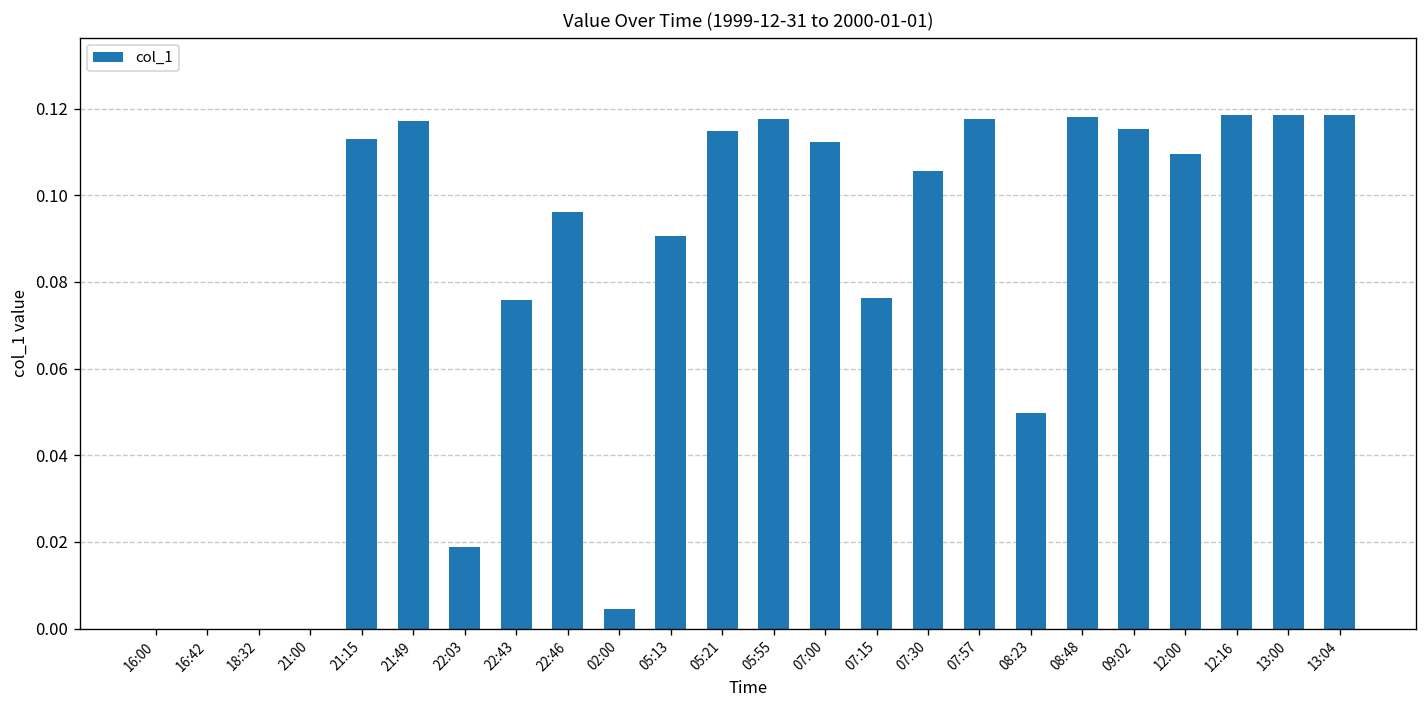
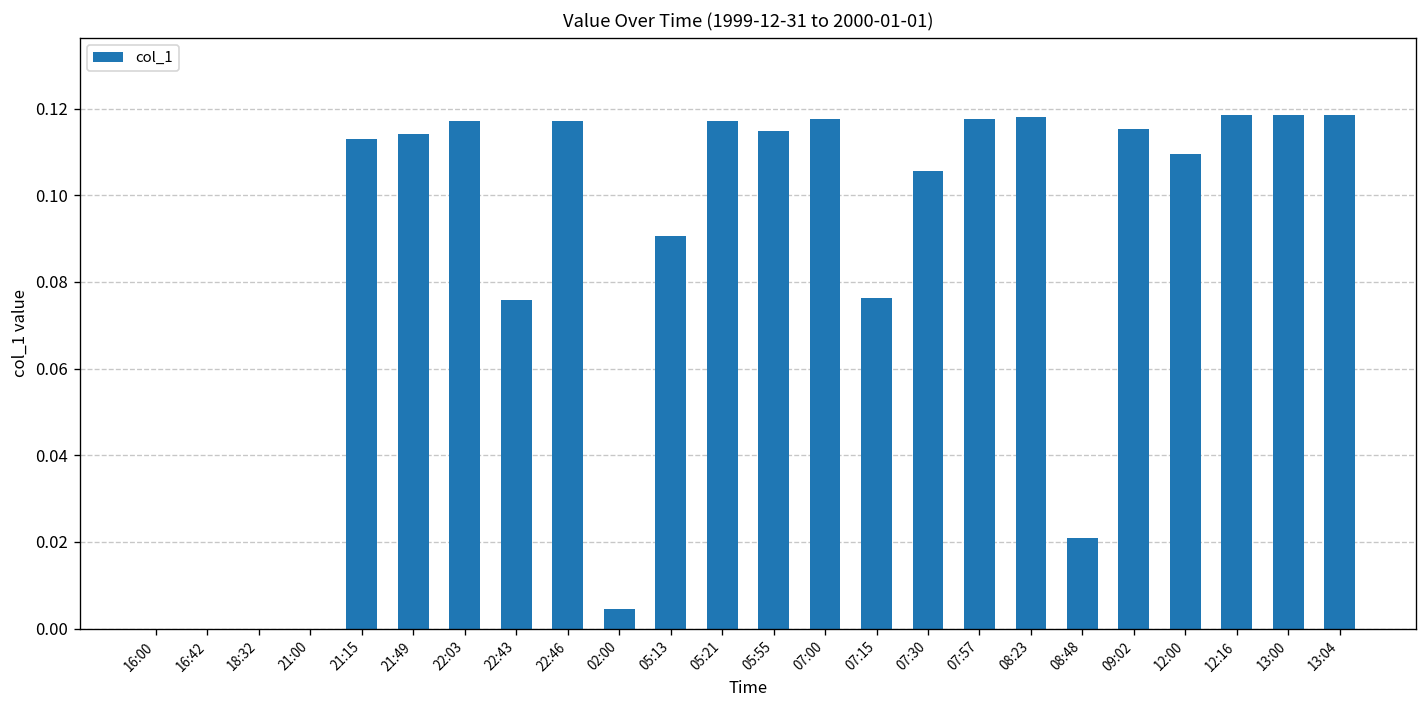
  {
    "16:00": 0.000,
    "16:42": 0.000,
    "18:32": 0.000,
    "21:00": 0.000,
    "21:15": 0.113,
-   "21:49": 0.117,
-   "22:03": 0.019,
+   "21:49": 0.114,
+   "22:03": 0.117,
    "22:43": 0.076,
-   "22:46": 0.096,
+   "22:46": 0.117,
    "02:00": 0.005,
    "05:13": 0.091,
-   "05:21": 0.115,
-   "05:55": 0.118,
-   "07:00": 0.112,
+   "05:21": 0.117,
+   "05:55": 0.115,
+   "07:00": 0.118,
    "07:15": 0.076,
    "07:30": 0.105,
    "07:57": 0.118,
-   "08:23": 0.050,
-   "08:48": 0.118,
+   "08:23": 0.118,
+   "08:48": 0.021,
    "09:02": 0.115,
    "12:00": 0.110,
    "12:16": 0.119,
    "13:00": 0.119,
    "13:04": 0.119
  }
